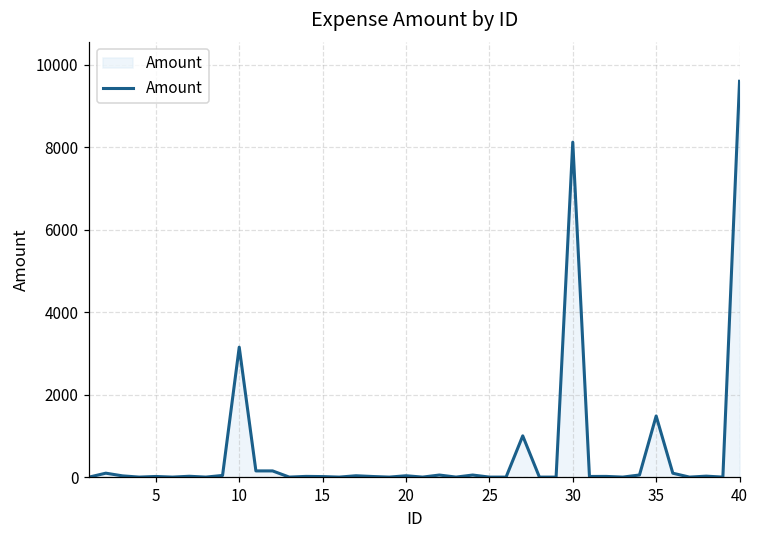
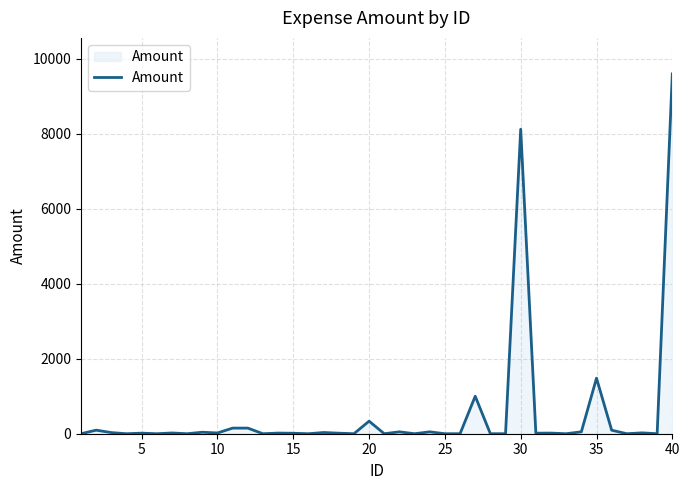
  {
    "5": 0,
-   "10": 3200,
+   "10": 0,
    "15": 0,
-   "20": 0,
+   "20": 300,
    "25": 0,
    "30": 8100,
    "35": 1500,
    "40": 9600
  }
